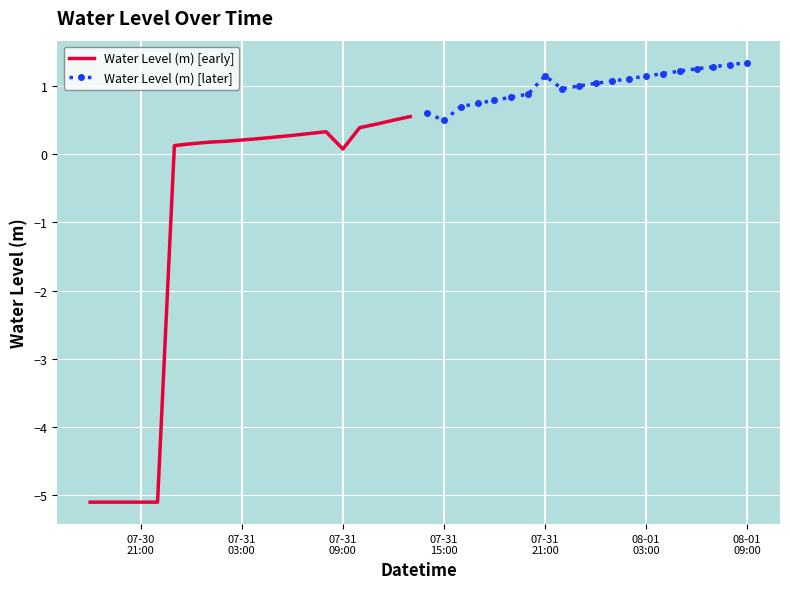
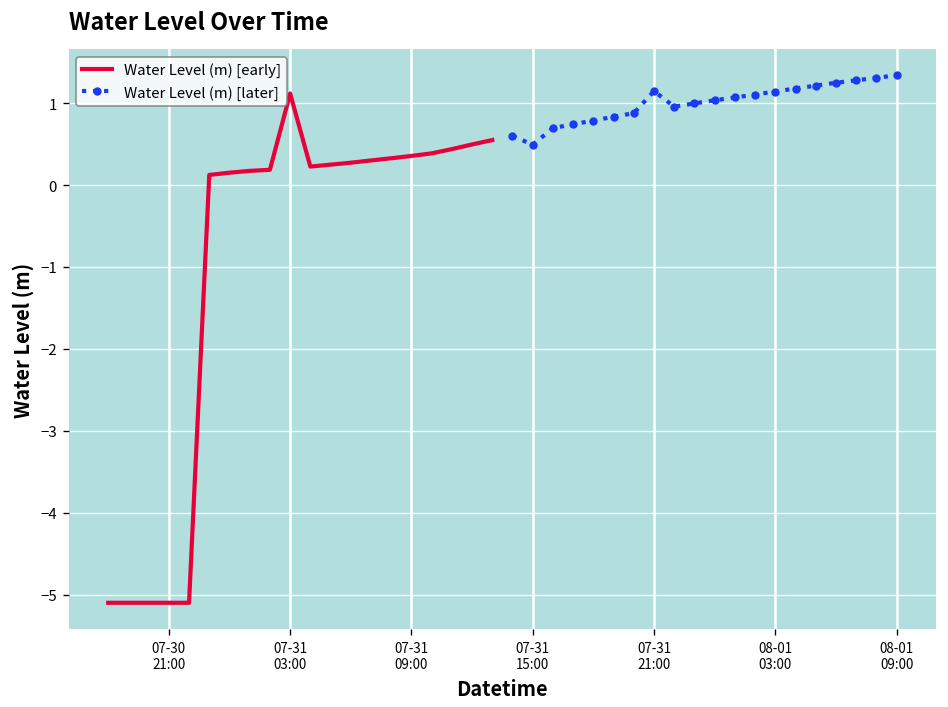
  {
    "Water Level (m) [early]": {
      "07-30 21:00": -5.1,
-     "07-31 03:00": 0.2,
-     "07-31 09:00": 0.1
+     "07-31 03:00": 1.1,
+     "07-31 09:00": 0.4
    },
    "Water Level (m) [later]": {
      "07-31 15:00": 0.5,
      "07-31 21:00": 1.1,
      "08-01 03:00": 1.1,
      "08-01 09:00": 1.3
    }
  }
